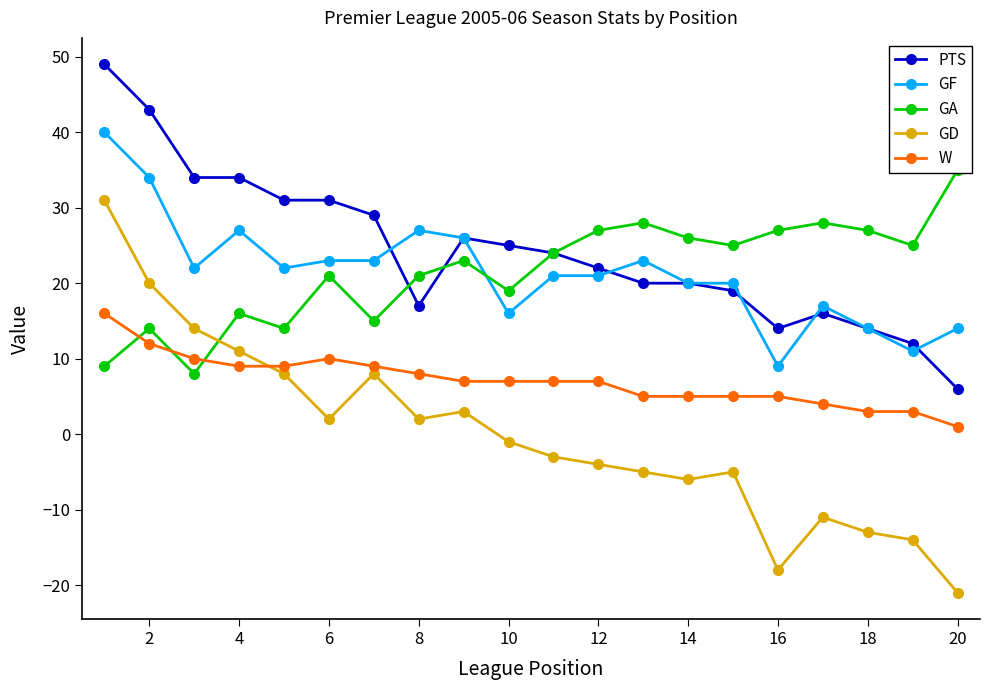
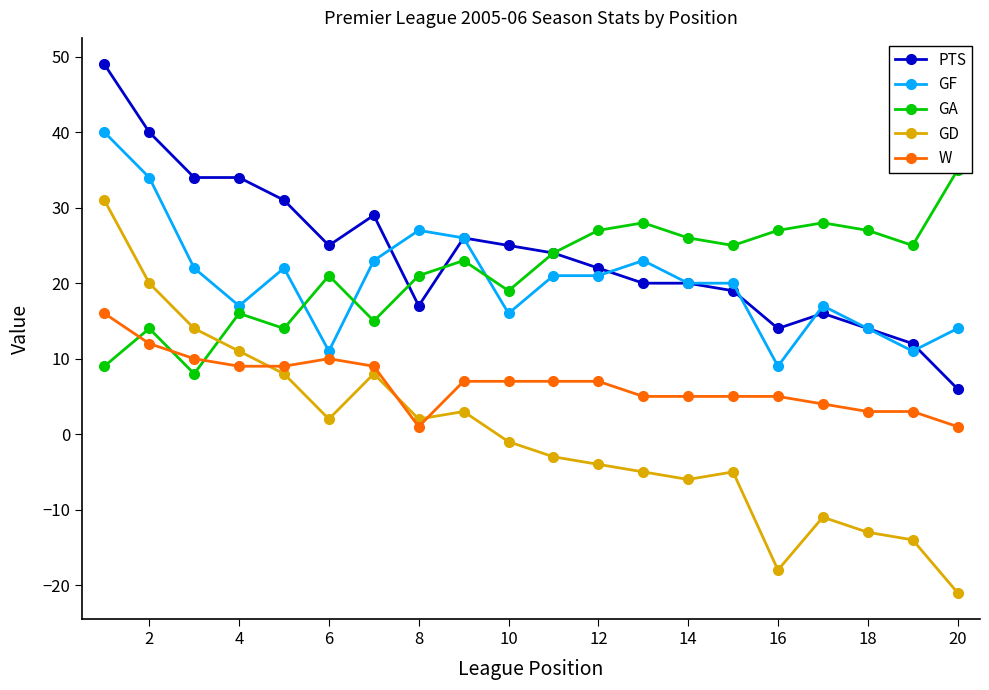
  {
    "PTS": {
-     "2": 43,
+     "2": 40,
      "4": 34,
-     "6": 31,
+     "6": 25,
      "8": 17,
      "10": 25,
      "12": 22,
      "16": 14,
      "20": 6
    },
    "GF": {
      "2": 34,
-     "4": 27,
-     "6": 23,
+     "4": 17,
+     "6": 11,
      "8": 27,
      "10": 16,
      "12": 21,
      "16": 9,
      "20": 14
    },
    "GA": {
      "2": 14,
      "4": 16,
      "6": 21,
      "8": 21,
      "10": 19,
      "12": 27,
      "14": 26,
      "16": 27,
      "18": 27
    },
    "GD": {
      "2": 20,
      "4": 11,
      "6": 2,
      "8": 2,
      "10": -1,
      "12": -4,
      "14": -6,
      "16": -18,
      "18": -13,
      "20": -21
    },
    "W": {
      "2": 12,
      "4": 9,
      "6": 10,
-     "8": 8,
+     "8": 1,
      "10": 7,
      "12": 7,
      "14": 5,
      "16": 5,
      "18": 3,
      "20": 1
    }
  }
